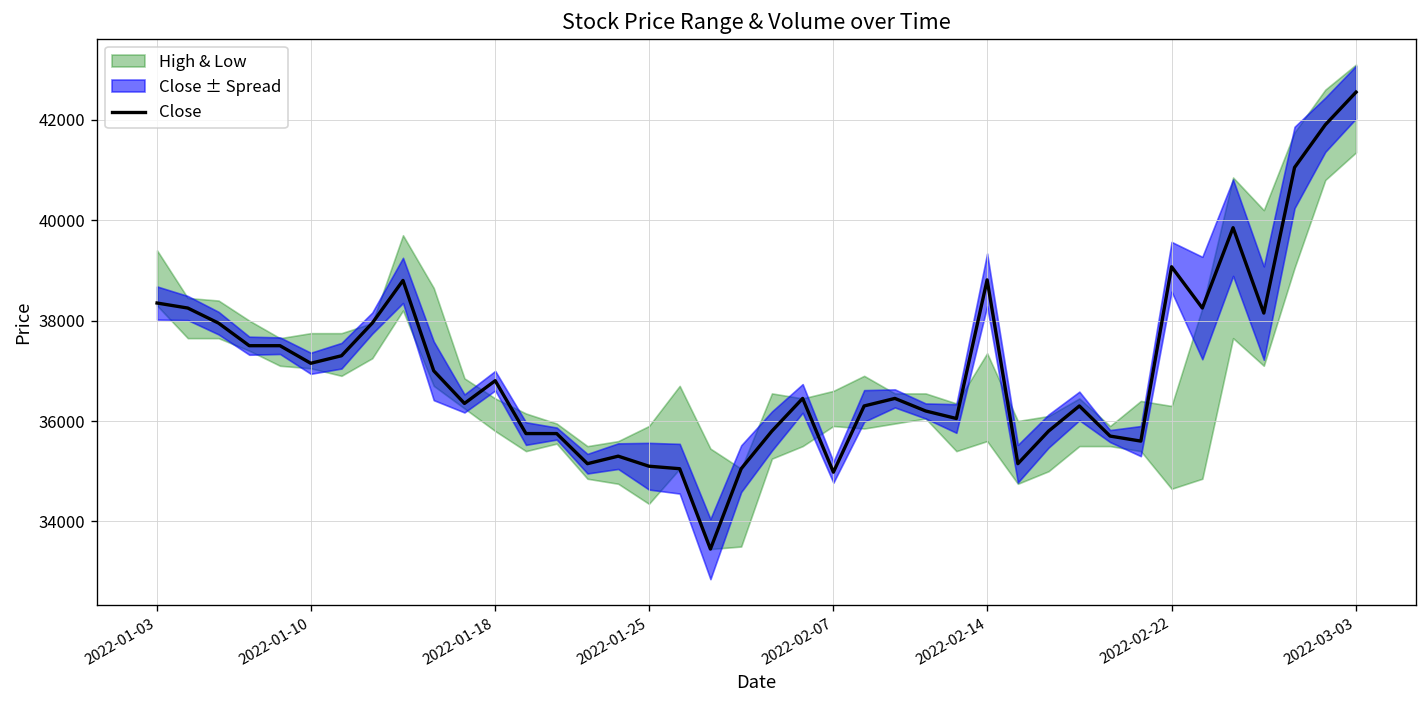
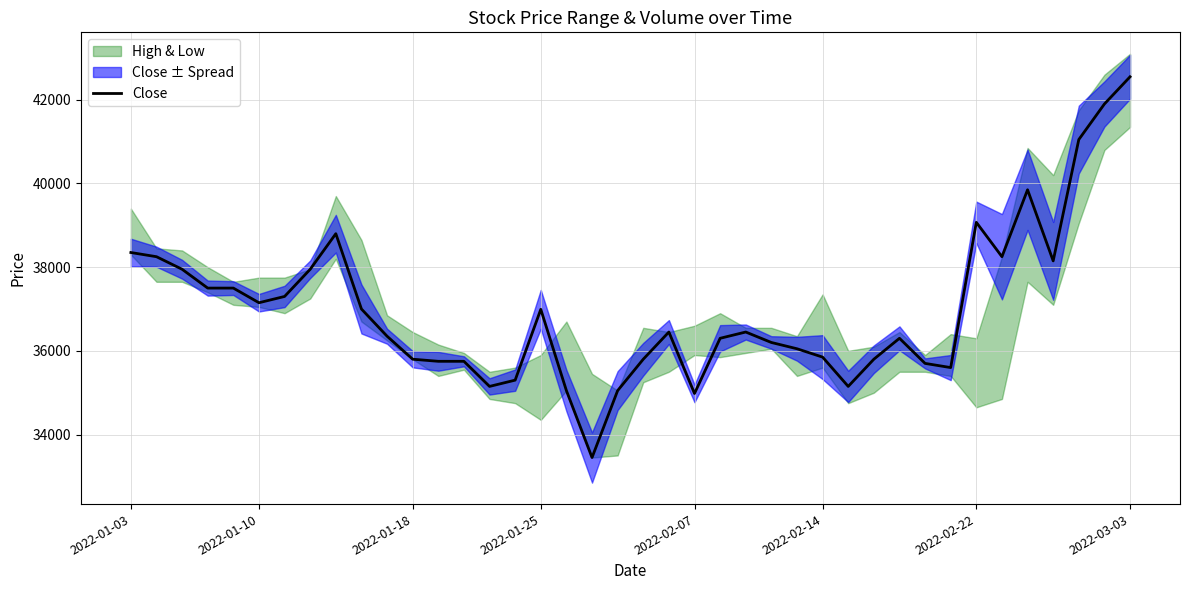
  {
    "Close": {
      "2022-01-03": 38400,
      "2022-01-10": 37200,
-     "2022-01-18": 36800,
-     "2022-01-25": 35100,
+     "2022-01-18": 35800,
+     "2022-01-25": 37000,
      "2022-02-07": 35000,
-     "2022-02-14": 38800,
+     "2022-02-14": 35900,
      "2022-02-22": 39100,
      "2022-03-03": 42600
    }
  }
